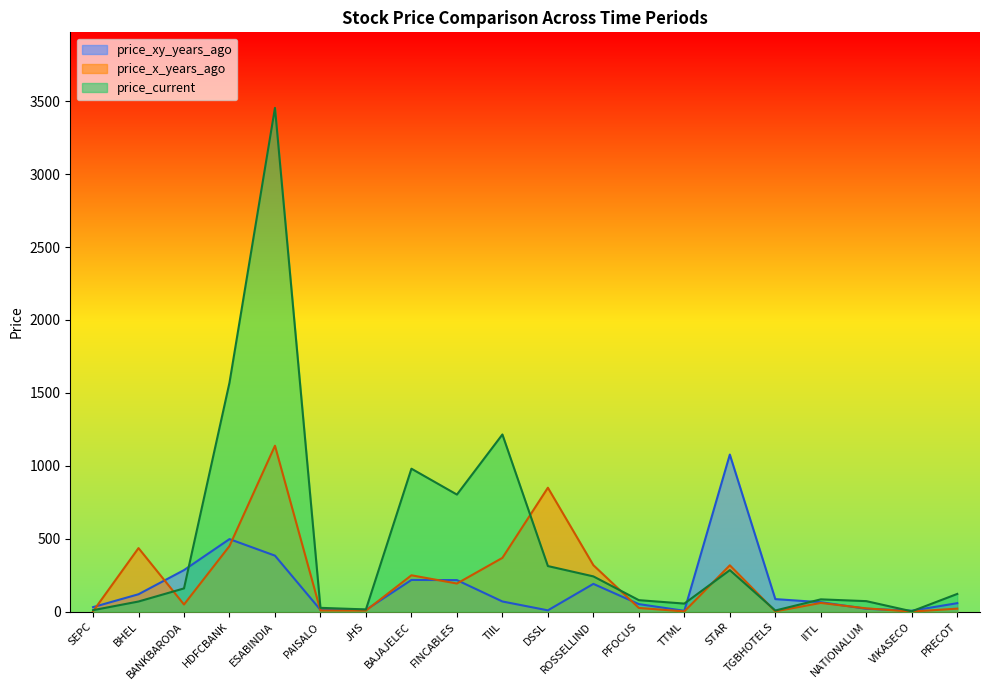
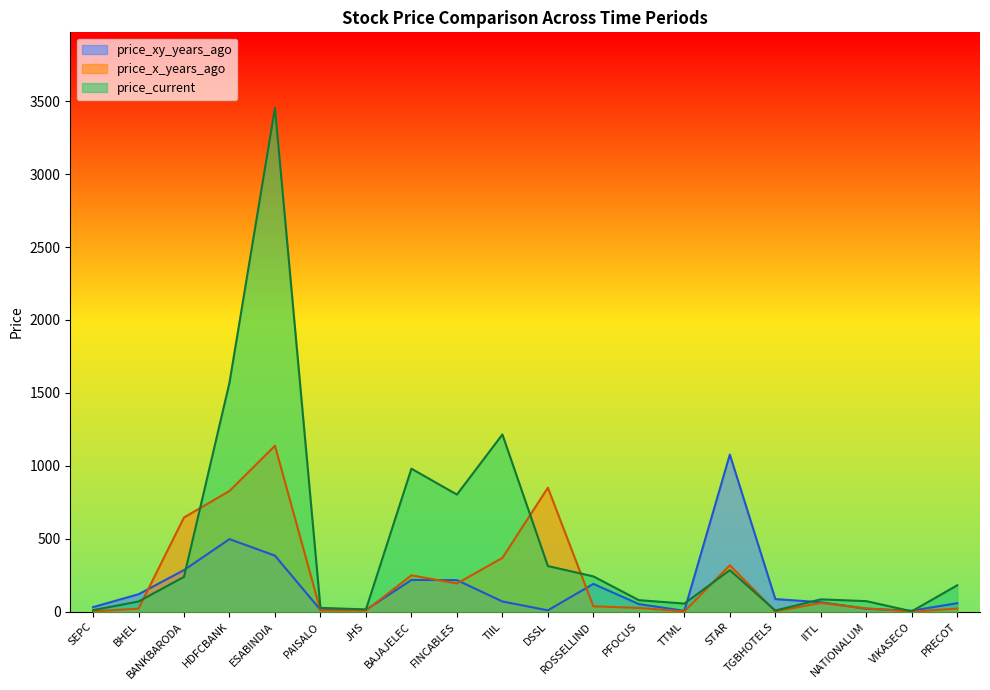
  {
    "price_xy_years_ago": {
      "SEPC": 30,
      "BHEL": 120,
      "BANKBARODA": 280,
      "HDFCBANK": 500,
      "ESABINDIA": 380,
      "BAJAJELEC": 220,
      "FINCABLES": 220,
      "TIIL": 70,
      "DSSL": 10,
      "ROSSELLIND": 190,
      "PFOCUS": 50,
      "STAR": 1080,
      "TGBHOTELS": 90,
      "PRECOT": 60
    },
    "price_x_years_ago": {
-     "BHEL": 440,
-     "BANKBARODA": 50,
-     "HDFCBANK": 450,
+     "BHEL": 20,
+     "BANKBARODA": 650,
+     "HDFCBANK": 830,
      "ESABINDIA": 1140,
      "BAJAJELEC": 250,
      "FINCABLES": 190,
      "TIIL": 370,
      "DSSL": 850,
-     "ROSSELLIND": 320,
+     "ROSSELLIND": 40,
      "PFOCUS": 30,
      "STAR": 320,
      "PRECOT": 20
    },
    "price_current": {
      "BHEL": 70,
-     "BANKBARODA": 160,
+     "BANKBARODA": 240,
      "HDFCBANK": 1570,
      "ESABINDIA": 3450,
      "BAJAJELEC": 980,
      "FINCABLES": 800,
      "TIIL": 1210,
      "DSSL": 310,
      "ROSSELLIND": 240,
      "PFOCUS": 80,
      "TTML": 60,
      "STAR": 280,
      "IITL": 80,
      "NATIONALUM": 70,
-     "PRECOT": 120
+     "PRECOT": 180
    }
  }
